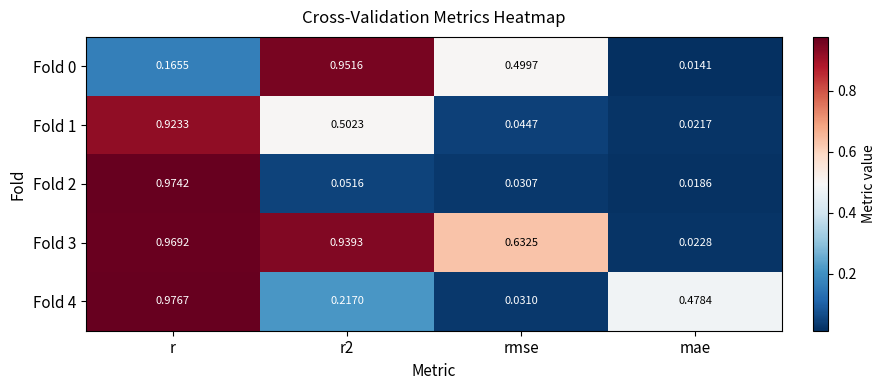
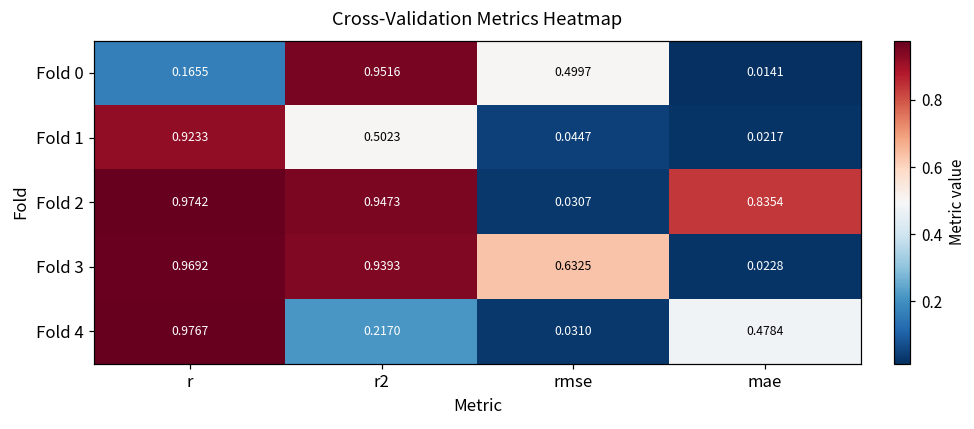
  {
    "Fold 0": {
      "r": 0.1655,
      "r2": 0.9516,
      "rmse": 0.4997,
      "mae": 0.0141
    },
    "Fold 1": {
      "r": 0.9233,
      "r2": 0.5023,
      "rmse": 0.0447,
      "mae": 0.0217
    },
    "Fold 2": {
      "r": 0.9742,
-     "r2": 0.0516,
+     "r2": 0.9473,
      "rmse": 0.0307,
-     "mae": 0.0186
+     "mae": 0.8354
    },
    "Fold 3": {
      "r": 0.9692,
      "r2": 0.9393,
      "rmse": 0.6325,
      "mae": 0.0228
    },
    "Fold 4": {
      "r": 0.9767,
      "r2": 0.2170,
      "rmse": 0.0310,
      "mae": 0.4784
    }
  }
